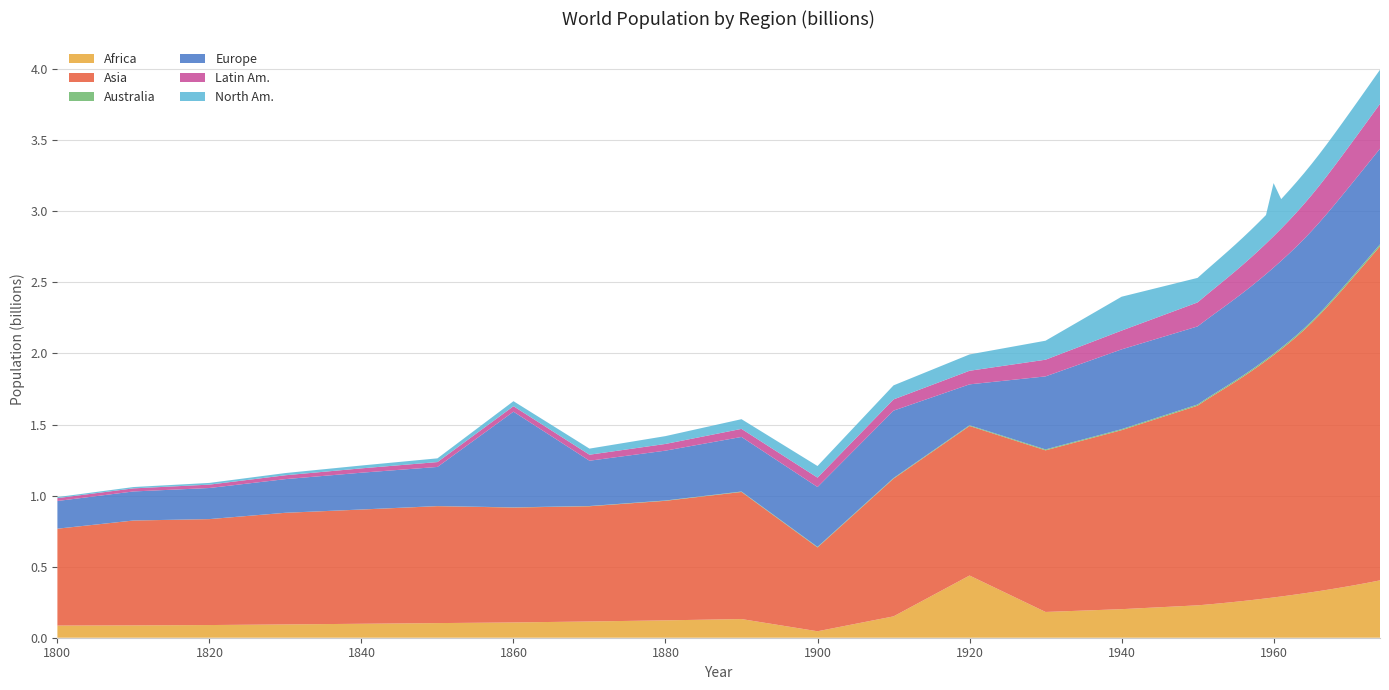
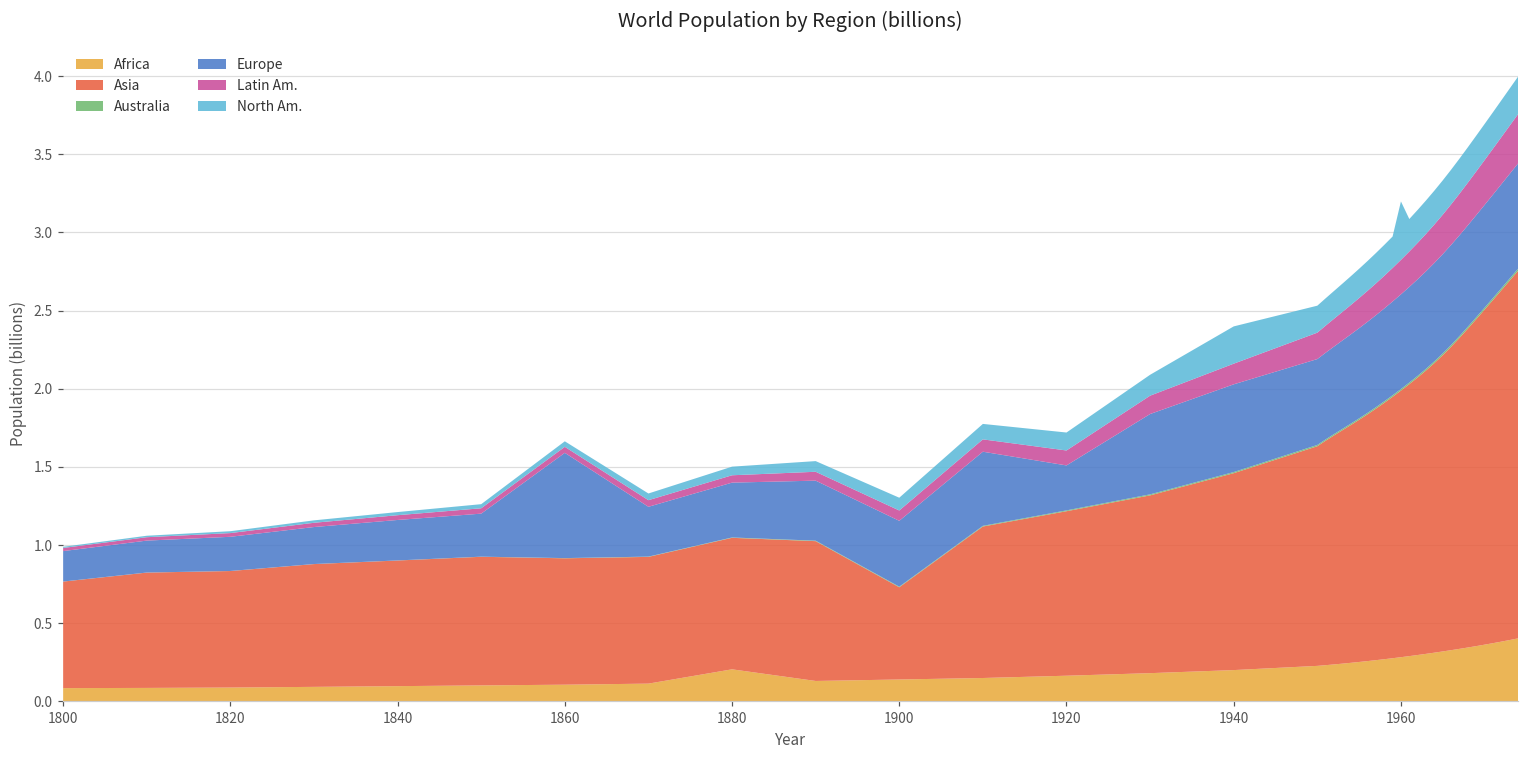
  {
    "Africa": {
      "1800": 0.09,
      "1820": 0.09,
      "1840": 0.10,
      "1860": 0.11,
-     "1880": 0.12,
-     "1900": 0.05,
-     "1920": 0.44,
+     "1880": 0.21,
+     "1900": 0.14,
+     "1920": 0.16,
      "1940": 0.20,
      "1960": 0.28
    },
    "Europe": {
      "1800": 0.19,
      "1820": 0.22,
      "1840": 0.26,
      "1860": 0.67,
      "1880": 0.35,
      "1900": 0.42,
      "1920": 0.29,
      "1940": 0.56,
      "1960": 0.61
    },
    "Latin Am.": {
      "1840": 0.03,
      "1860": 0.04,
      "1880": 0.05,
      "1900": 0.07,
      "1920": 0.10,
      "1940": 0.13,
      "1960": 0.22
    },
    "North Am.": {
      "1840": 0.02,
      "1860": 0.04,
      "1880": 0.06,
      "1900": 0.08,
      "1920": 0.11,
      "1940": 0.24,
      "1960": 0.37
    }
  }
